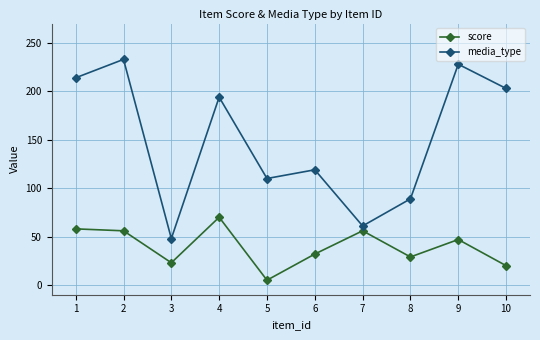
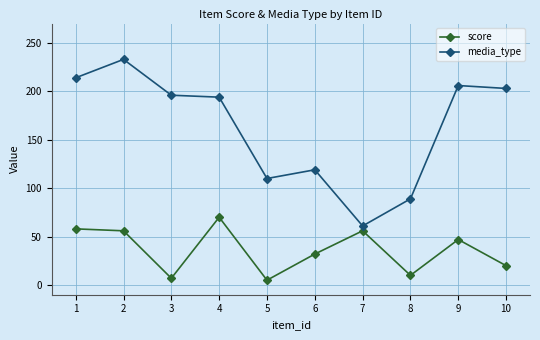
  {
    "score": {
      "1": 60,
      "2": 60,
-     "3": 20,
+     "3": 10,
      "4": 70,
      "5": 10,
      "6": 30,
      "7": 60,
-     "8": 30,
+     "8": 10,
      "9": 50,
      "10": 20
    },
    "media_type": {
      "1": 210,
      "2": 230,
-     "3": 50,
+     "3": 200,
      "4": 190,
      "5": 110,
      "6": 120,
      "7": 60,
      "8": 90,
-     "9": 230,
+     "9": 210,
      "10": 200
    }
  }
